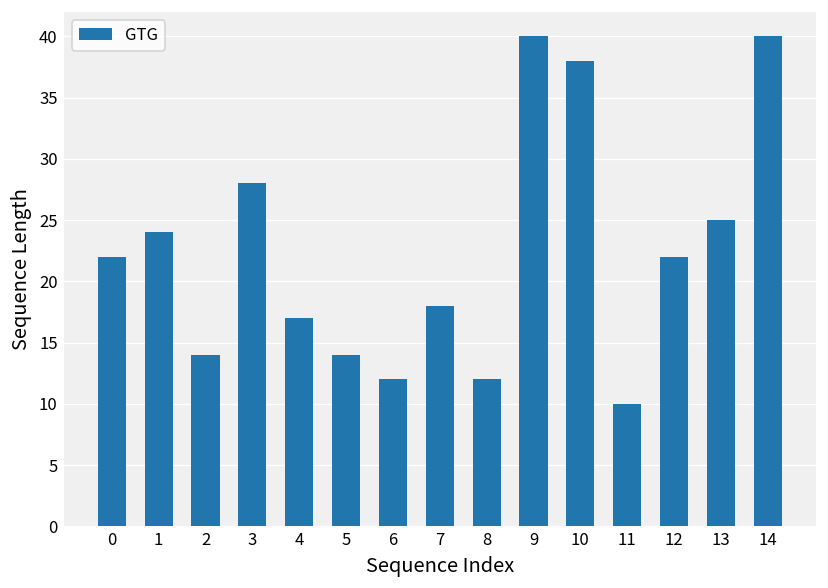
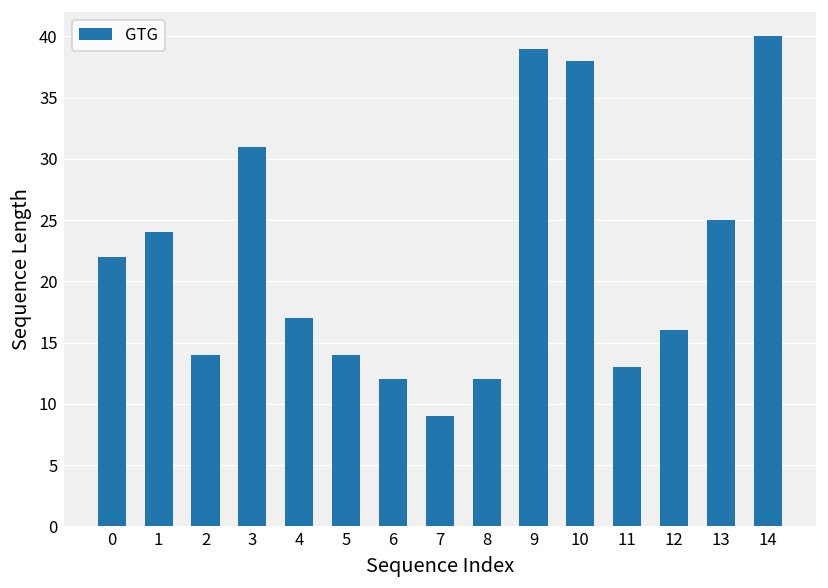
  {
    "0": 22,
    "1": 24,
    "2": 14,
-   "3": 28,
+   "3": 31,
    "4": 17,
    "5": 14,
    "6": 12,
-   "7": 18,
+   "7": 9,
    "8": 12,
-   "9": 40,
+   "9": 39,
    "10": 38,
-   "11": 10,
-   "12": 22,
+   "11": 13,
+   "12": 16,
    "13": 25,
    "14": 40
  }
